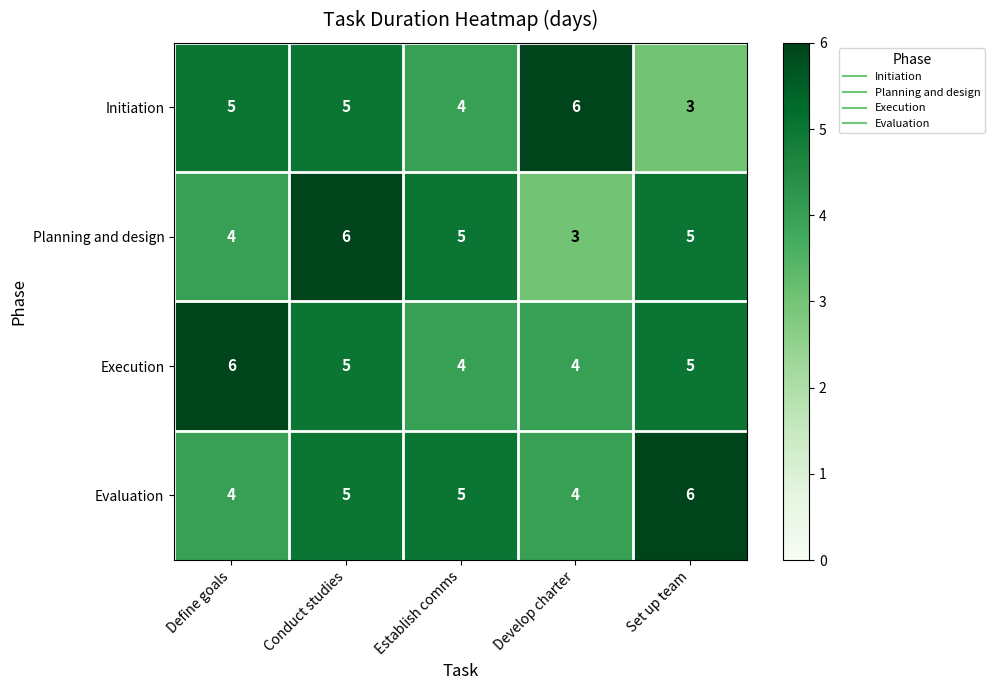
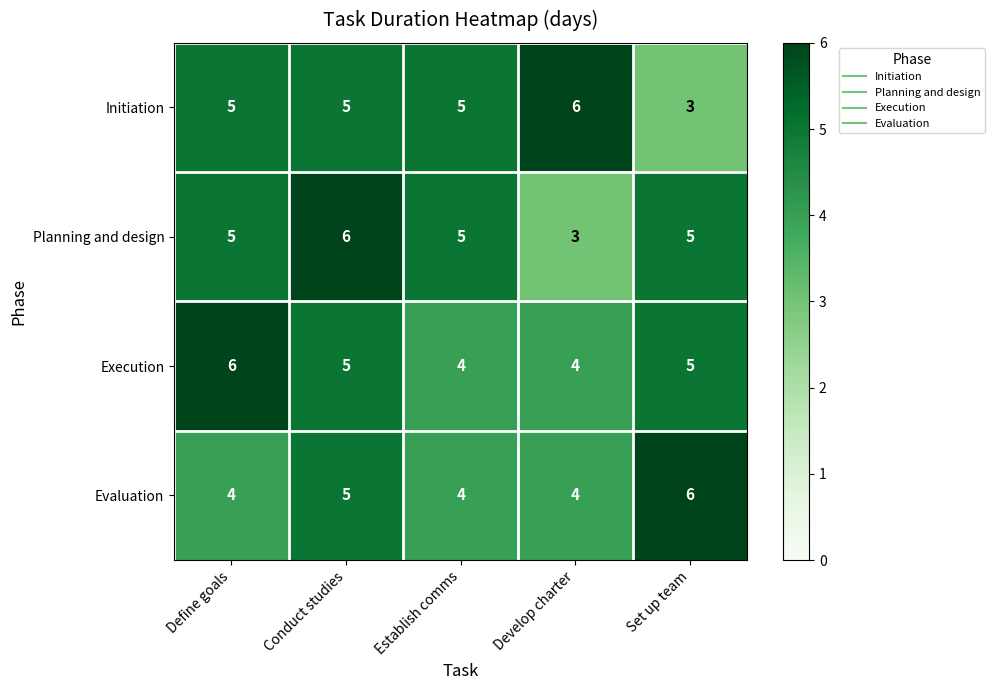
  {
    "Initiation": {
      "Define goals": 5,
      "Conduct studies": 5,
-     "Establish comms": 4,
+     "Establish comms": 5,
      "Develop charter": 6,
      "Set up team": 3
    },
    "Planning and design": {
-     "Define goals": 4,
+     "Define goals": 5,
      "Conduct studies": 6,
      "Establish comms": 5,
      "Develop charter": 3,
      "Set up team": 5
    },
    "Execution": {
      "Define goals": 6,
      "Conduct studies": 5,
      "Establish comms": 4,
      "Develop charter": 4,
      "Set up team": 5
    },
    "Evaluation": {
      "Define goals": 4,
      "Conduct studies": 5,
-     "Establish comms": 5,
+     "Establish comms": 4,
      "Develop charter": 4,
      "Set up team": 6
    }
  }
